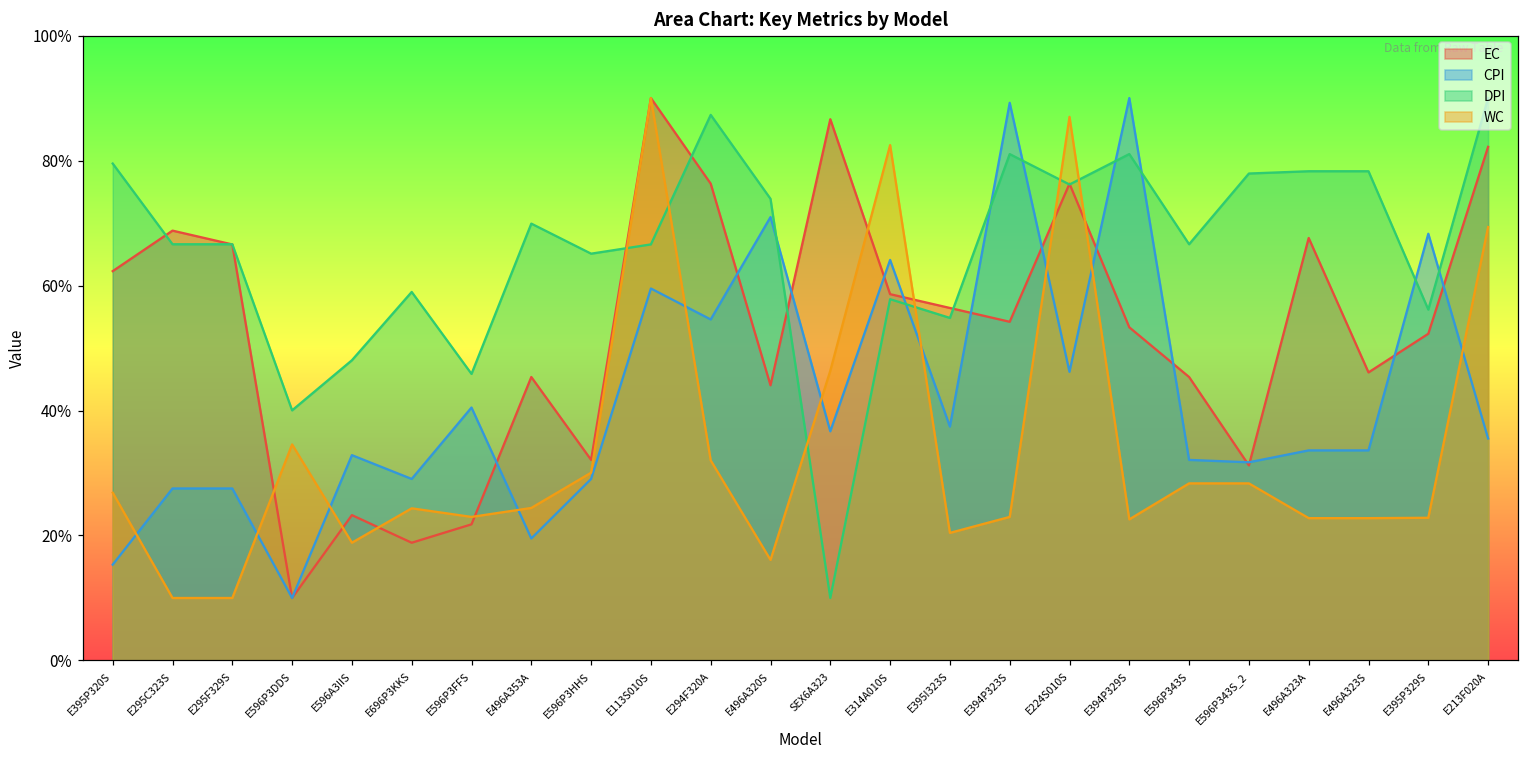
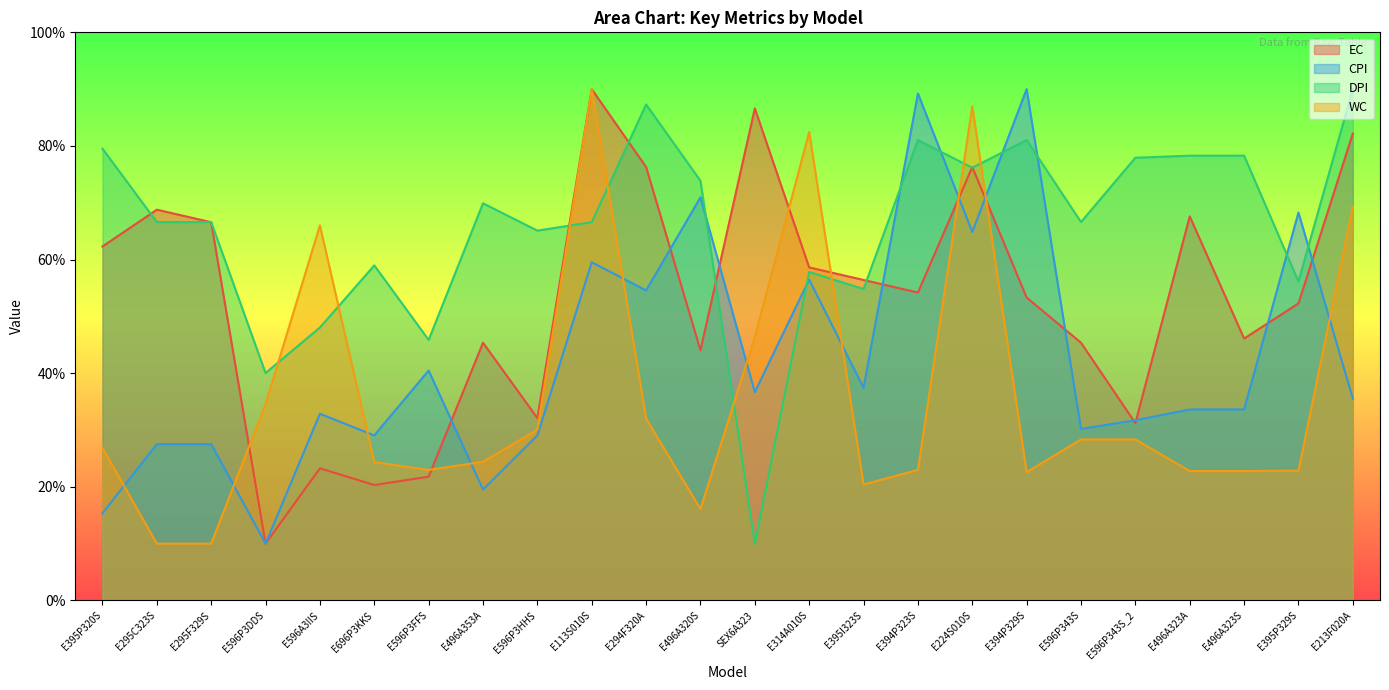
  {
    "EC": {
      "E395P320S": "62%",
      "E295C323S": "69%",
      "E596A3IIS": "23%",
-     "E696P3KKS": "19%",
+     "E696P3KKS": "20%",
      "E596P3FFS": "22%",
      "E496A353A": "45%",
      "E596P3HHS": "32%",
      "E294F320A": "76%",
      "E496A320S": "44%",
      "SEX6A323": "87%",
      "E314A010S": "59%",
      "E395I323S": "56%",
      "E394P323S": "54%",
      "E394P329S": "53%",
      "E596P343S": "45%",
      "E596P343S_2": "31%",
      "E496A323A": "68%",
      "E496A323S": "46%",
      "E395P329S": "52%",
      "E213F020A": "82%"
    },
    "CPI": {
      "E395P320S": "15%",
      "E295C323S": "28%",
      "E295F329S": "28%",
      "E596A3IIS": "33%",
      "E696P3KKS": "29%",
      "E596P3FFS": "40%",
      "E496A353A": "20%",
      "E596P3HHS": "29%",
      "E113S010S": "60%",
      "E294F320A": "55%",
      "E496A320S": "71%",
      "SEX6A323": "37%",
-     "E314A010S": "64%",
+     "E314A010S": "56%",
      "E395I323S": "37%",
      "E394P323S": "89%",
-     "E224S010S": "46%",
+     "E224S010S": "65%",
      "E394P329S": "90%",
-     "E596P343S": "32%",
+     "E596P343S": "30%",
      "E596P343S_2": "32%",
      "E496A323A": "34%",
      "E496A323S": "34%",
      "E395P329S": "68%",
      "E213F020A": "36%"
    },
    "DPI": {
      "E395P320S": "80%",
      "E295C323S": "67%",
      "E596P3DDS": "40%",
      "E596A3IIS": "48%",
      "E696P3KKS": "59%",
      "E596P3FFS": "46%",
      "E496A353A": "70%",
      "E596P3HHS": "65%",
      "E113S010S": "67%",
      "E294F320A": "87%",
      "E496A320S": "74%",
      "SEX6A323": "10%",
      "E314A010S": "58%",
      "E395I323S": "55%",
      "E394P323S": "81%",
      "E394P329S": "81%",
      "E596P343S": "67%",
      "E596P343S_2": "78%",
      "E496A323A": "78%",
      "E496A323S": "78%",
      "E395P329S": "56%"
    },
    "WC": {
      "E395P320S": "27%",
      "E295C323S": "10%",
      "E295F329S": "10%",
      "E596P3DDS": "35%",
-     "E596A3IIS": "19%",
+     "E596A3IIS": "66%",
      "E696P3KKS": "24%",
      "E596P3FFS": "23%",
      "E496A353A": "24%",
      "E596P3HHS": "30%",
      "E294F320A": "32%",
      "E496A320S": "16%",
      "SEX6A323": "46%",
      "E314A010S": "82%",
      "E395I323S": "20%",
      "E394P323S": "23%",
      "E224S010S": "87%",
      "E394P329S": "23%",
      "E596P343S": "28%",
      "E596P343S_2": "28%",
      "E496A323A": "23%",
      "E496A323S": "23%",
      "E395P329S": "23%",
      "E213F020A": "69%"
    }
  }
